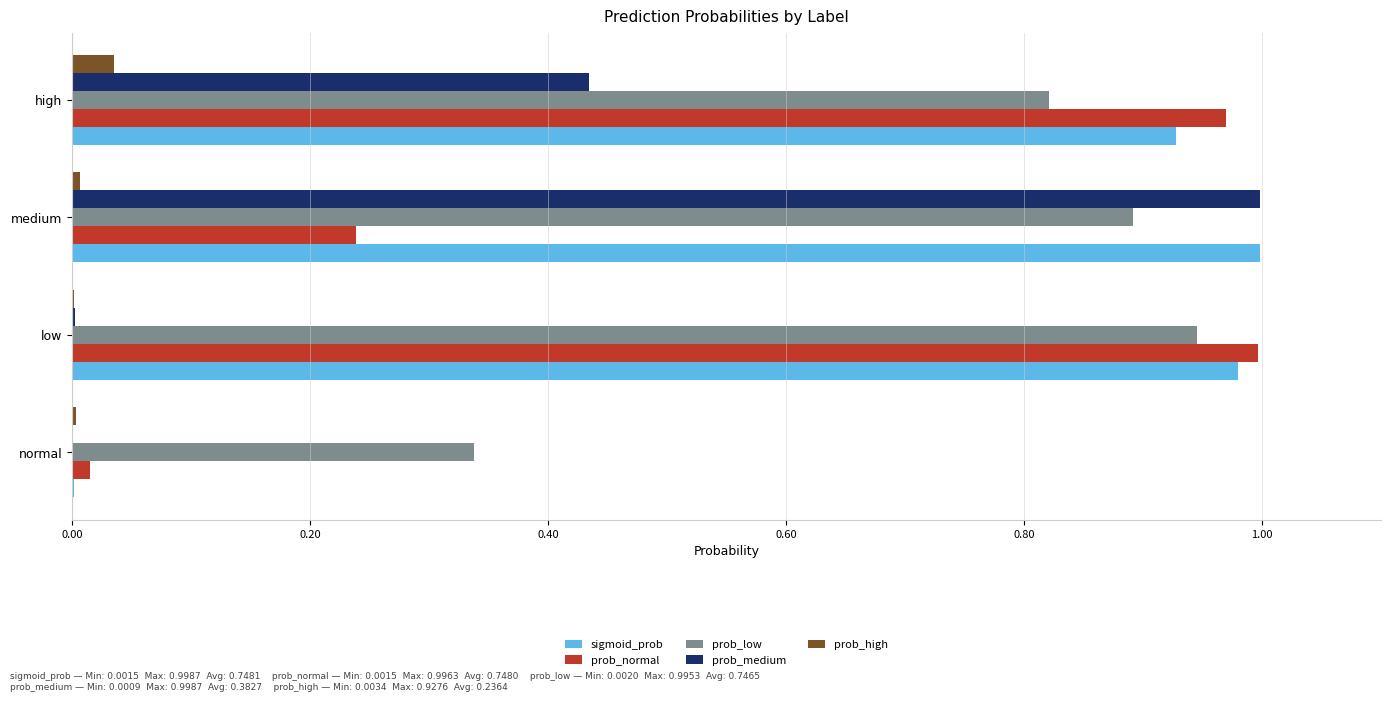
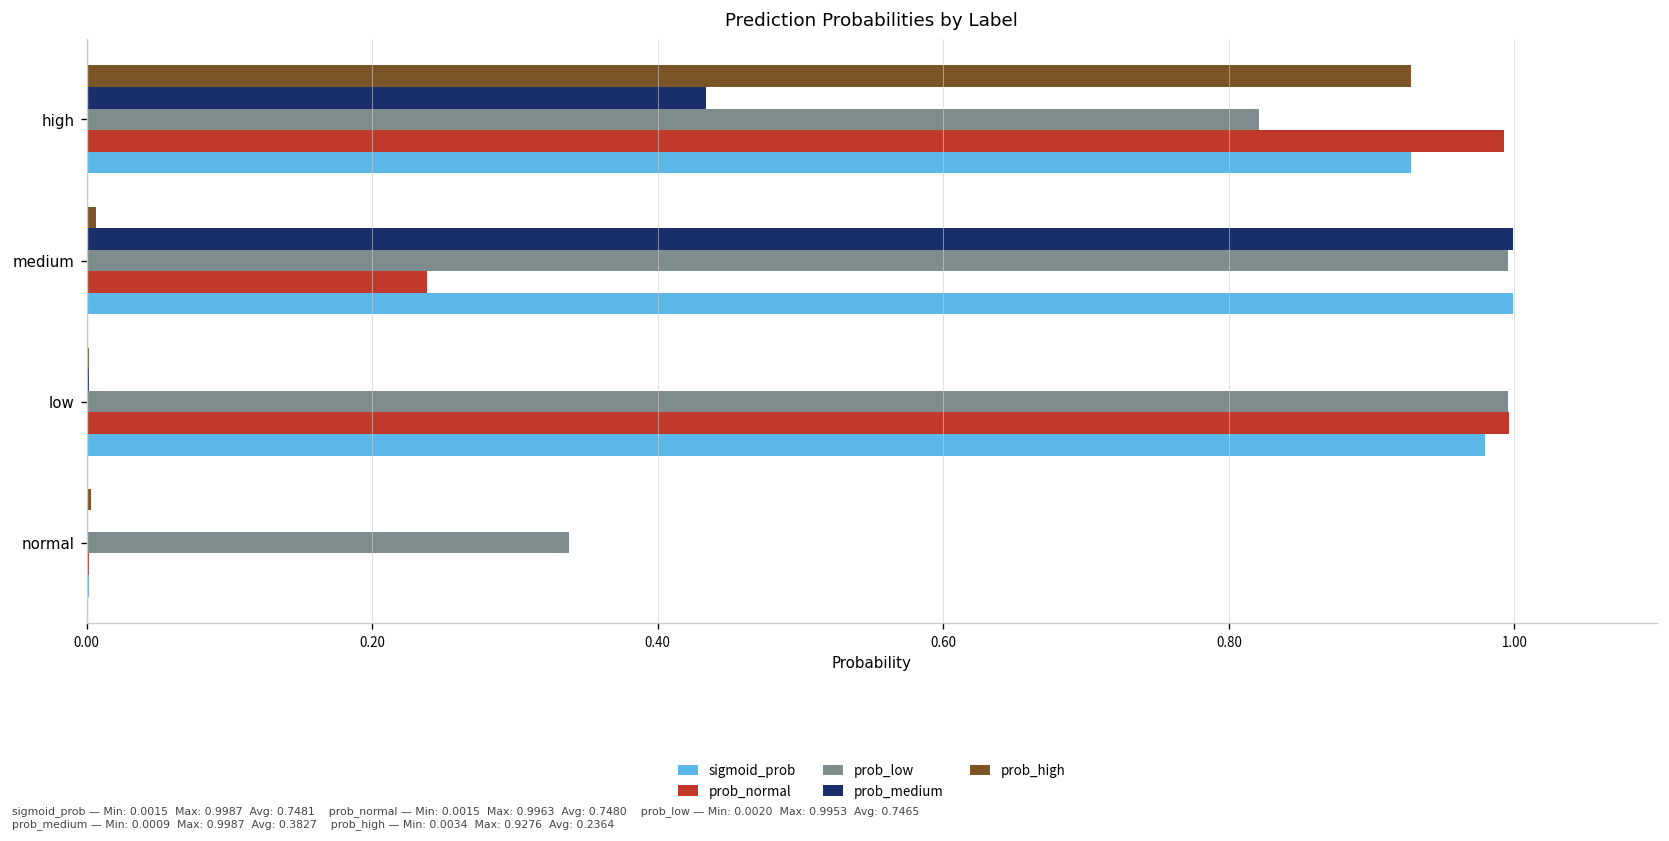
  {
    "sigmoid_prob": {
      "high": 0.928,
      "medium": 0.999,
      "low": 0.980
    },
    "prob_normal": {
-     "high": 0.970,
+     "high": 0.993,
      "medium": 0.239,
      "low": 0.996,
-     "normal": 0.015
+     "normal": 0.001
    },
    "prob_low": {
      "high": 0.821,
-     "medium": 0.892,
-     "low": 0.946,
+     "medium": 0.995,
+     "low": 0.996,
      "normal": 0.338
    },
    "prob_medium": {
      "high": 0.434,
      "medium": 0.999
    },
    "prob_high": {
-     "high": 0.035,
+     "high": 0.928,
      "medium": 0.007,
      "normal": 0.003
    }
  }
